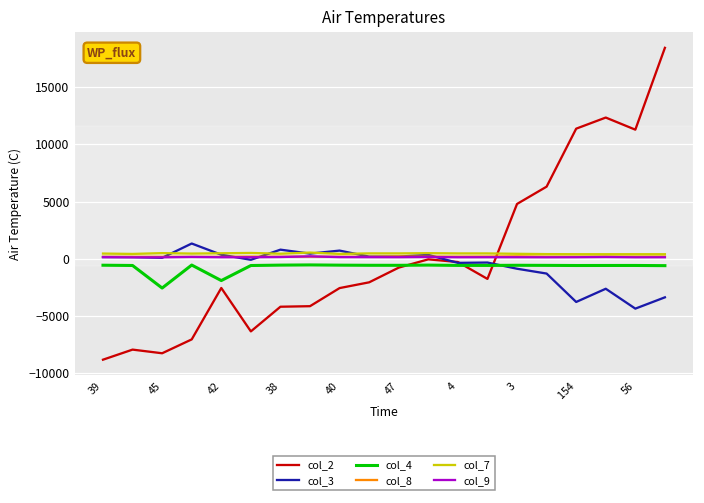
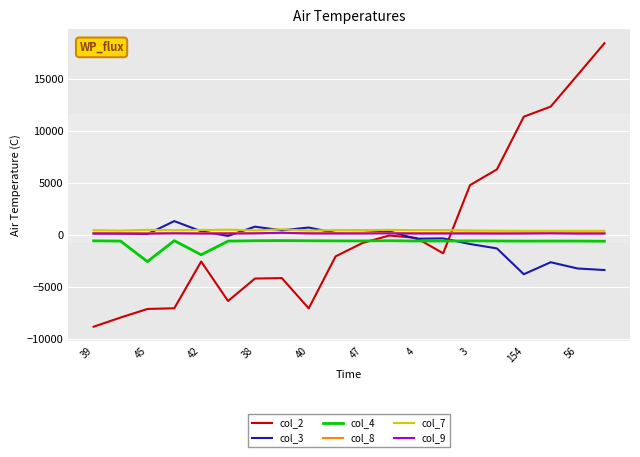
  {
    "col_2": {
      "39": -8800,
-     "45": -8200,
+     "45": -7100,
      "42": -2500,
      "38": -4200,
-     "40": -2500,
+     "40": -7000,
      "154": 11400,
-     "56": 11300
+     "56": 15400
    },
    "col_3": {
      "38": 800,
      "40": 700,
      "154": -3800,
-     "56": -4300
+     "56": -3200
    },
    "col_4": {
      "39": -500,
      "45": -2500,
      "42": -1900,
      "38": -500,
      "40": -500,
      "154": -600,
      "56": -600
    },
    "col_7": {
      "39": 500,
      "45": 500,
      "38": 500,
      "47": 500,
      "4": 500
    }
  }
